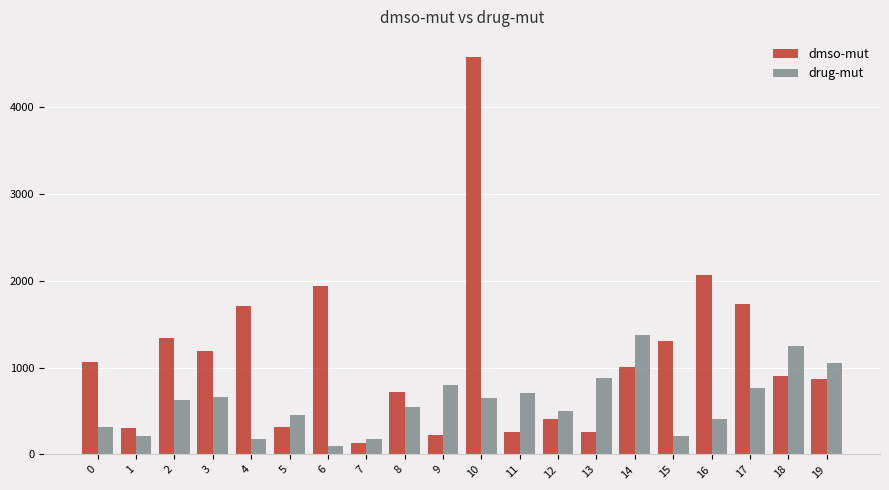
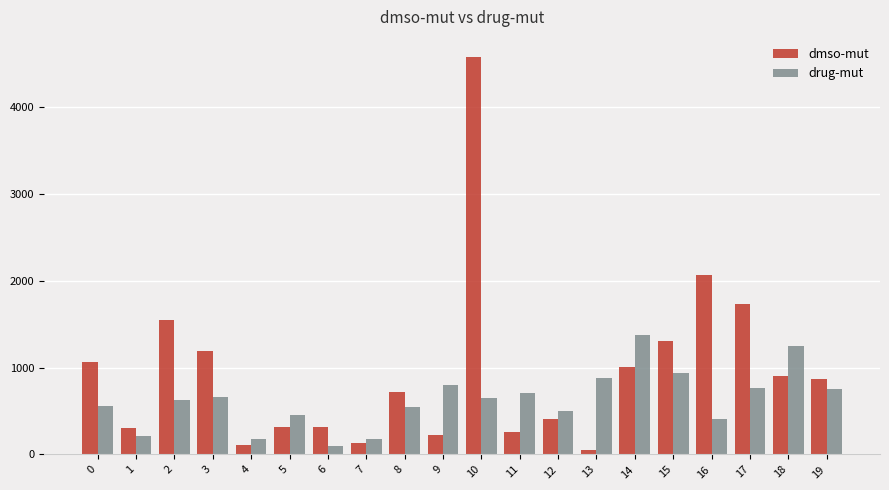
  {
    "dmso-mut": {
      "0": 1100,
      "1": 300,
-     "2": 1300,
+     "2": 1500,
      "3": 1200,
-     "4": 1700,
+     "4": 100,
      "5": 300,
-     "6": 1900,
+     "6": 300,
      "7": 100,
      "8": 700,
      "9": 200,
      "10": 4600,
      "11": 300,
      "12": 400,
-     "13": 300,
+     "13": 0,
      "14": 1000,
      "15": 1300,
      "16": 2100,
      "17": 1700,
      "18": 900,
      "19": 900
    },
    "drug-mut": {
-     "0": 300,
+     "0": 600,
      "1": 200,
      "2": 600,
      "3": 700,
      "4": 200,
      "5": 500,
      "6": 100,
      "7": 200,
      "8": 600,
      "9": 800,
      "10": 700,
      "11": 700,
      "12": 500,
      "13": 900,
      "14": 1400,
-     "15": 200,
+     "15": 900,
      "16": 400,
      "17": 800,
      "18": 1300,
-     "19": 1100
+     "19": 800
    }
  }
